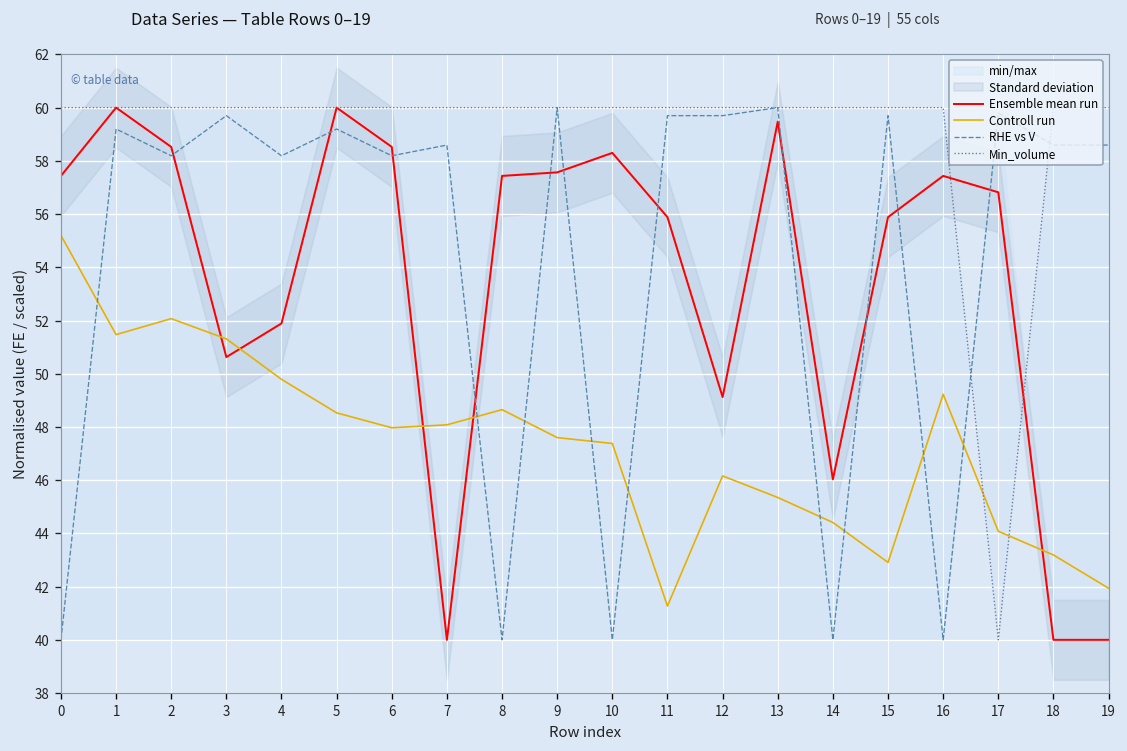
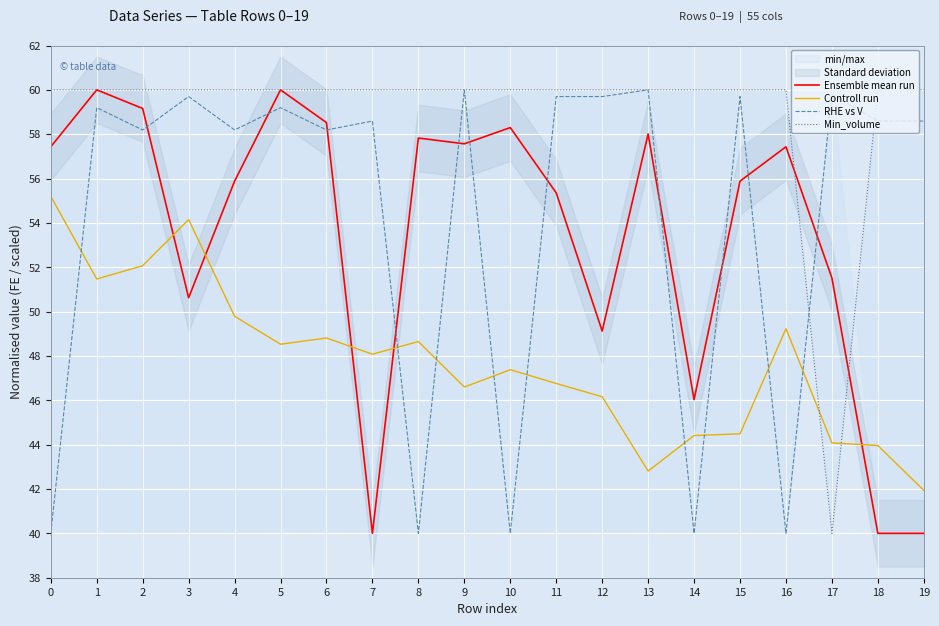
  {
    "Ensemble mean run": {
      "0": 57.4,
-     "2": 58.5,
+     "2": 59.2,
      "3": 50.6,
-     "4": 51.9,
+     "4": 55.9,
      "6": 58.5,
      "7": 40.0,
-     "8": 57.4,
+     "8": 57.8,
      "9": 57.6,
      "10": 58.3,
-     "11": 55.9,
+     "11": 55.4,
      "12": 49.1,
-     "13": 59.5,
+     "13": 58.0,
      "14": 46.0,
      "15": 55.9,
      "16": 57.4,
-     "17": 56.8,
+     "17": 51.5,
      "18": 40.0,
      "19": 40.0
    },
    "Controll run": {
      "0": 55.2,
      "1": 51.5,
      "2": 52.1,
-     "3": 51.3,
+     "3": 54.2,
      "4": 49.8,
      "5": 48.5,
-     "6": 48.0,
+     "6": 48.8,
      "7": 48.1,
      "8": 48.7,
-     "9": 47.6,
+     "9": 46.6,
      "10": 47.4,
-     "11": 41.3,
+     "11": 46.8,
      "12": 46.2,
-     "13": 45.4,
+     "13": 42.8,
      "14": 44.4,
-     "15": 42.9,
+     "15": 44.5,
      "16": 49.2,
      "17": 44.1,
-     "18": 43.2,
+     "18": 44.0,
      "19": 41.9
    }
  }
